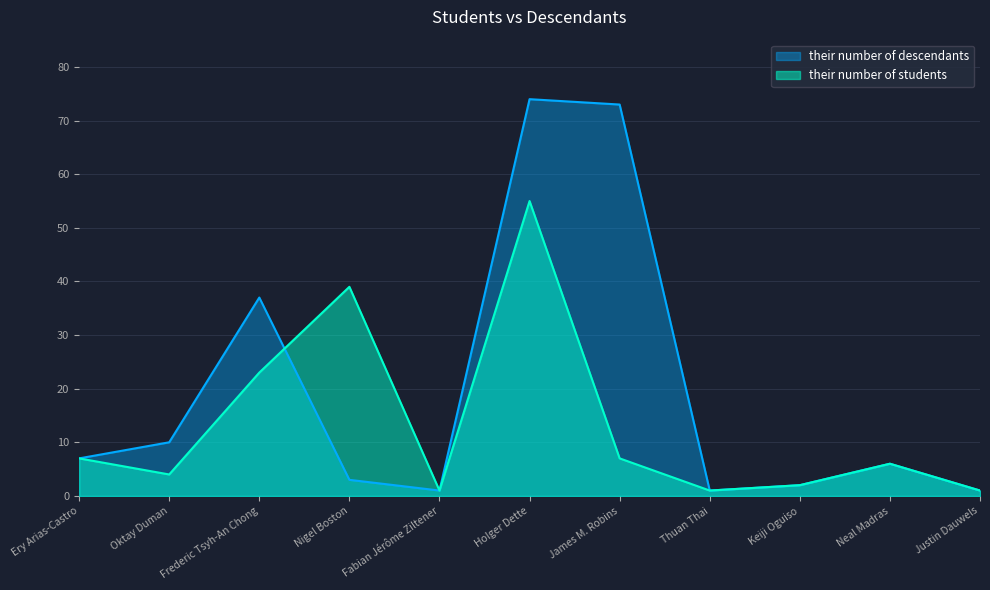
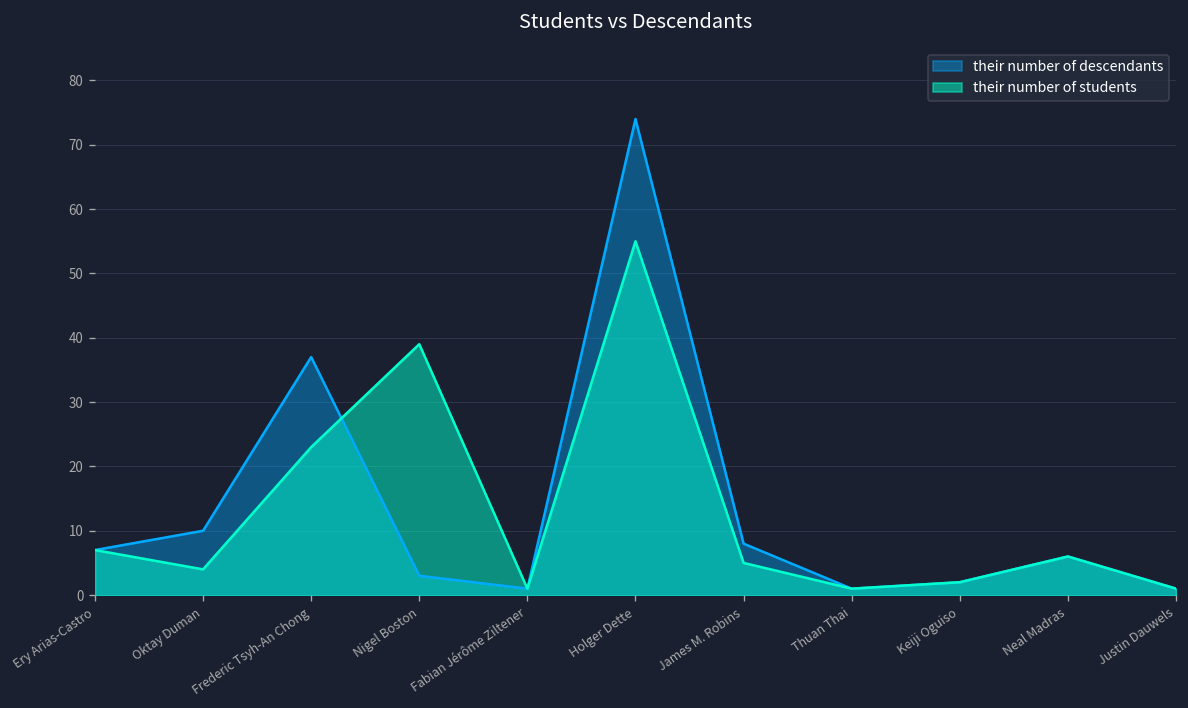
  {
    "their number of descendants": {
      "Oktay Duman": 10,
      "Frederic Tsyh-An Chong": 37,
      "Nigel Boston": 3,
      "Holger Dette": 74,
-     "James M. Robins": 73
+     "James M. Robins": 8
    },
    "their number of students": {
      "Oktay Duman": 4,
      "Frederic Tsyh-An Chong": 23,
      "Nigel Boston": 39,
      "Holger Dette": 55,
-     "James M. Robins": 7
+     "James M. Robins": 5
    }
  }
